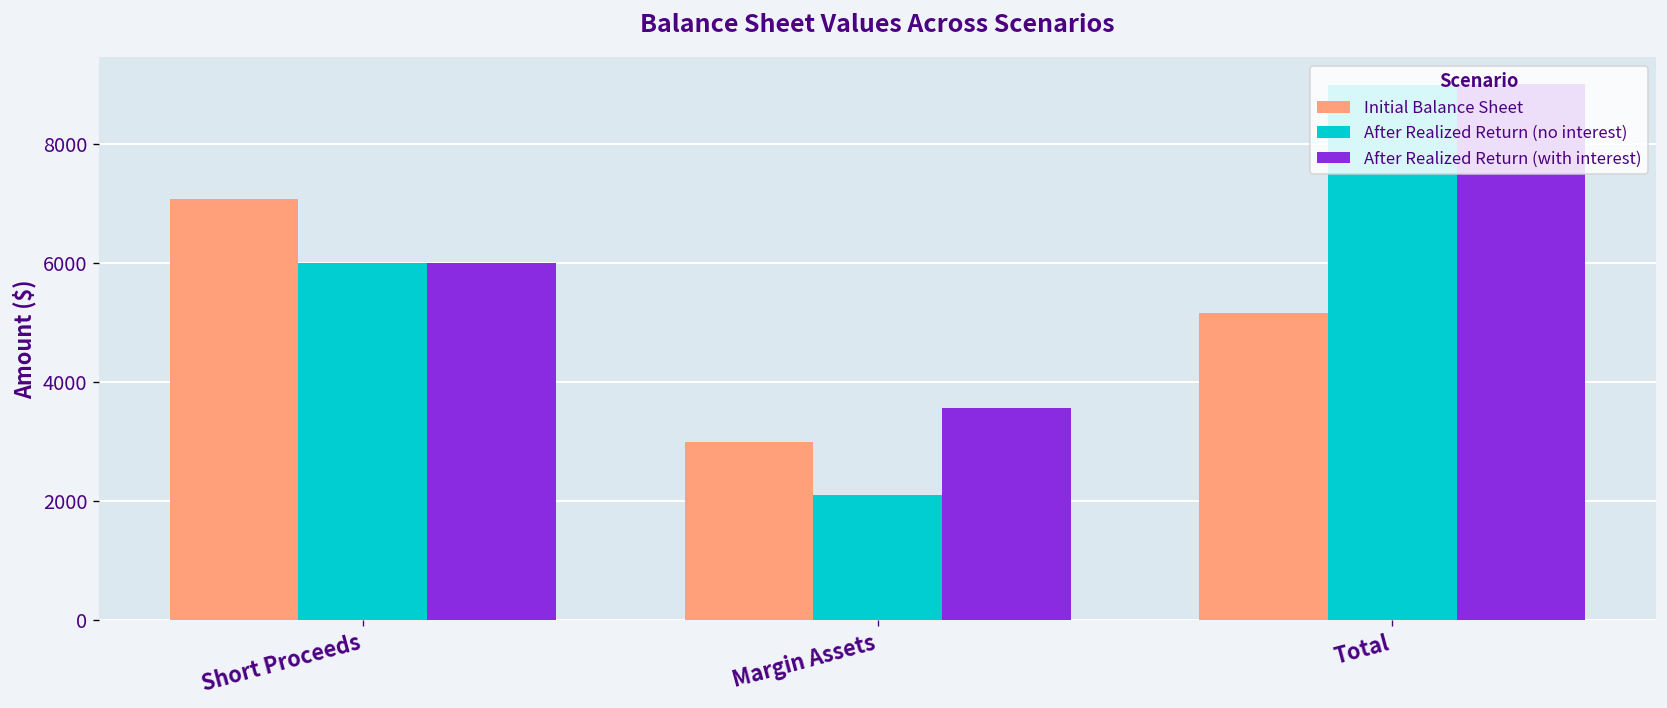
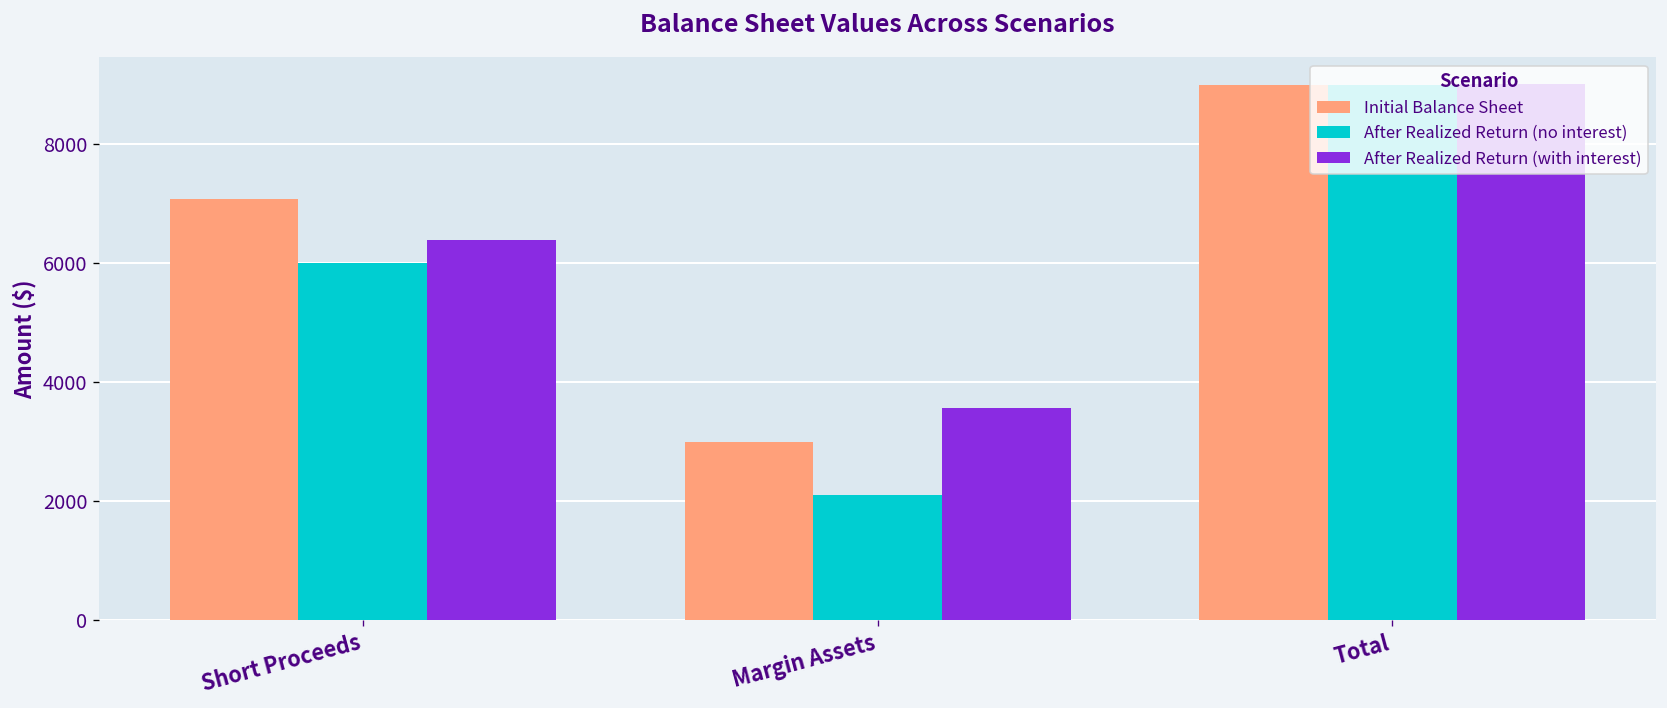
  {
    "Initial Balance Sheet": {
      "Short Proceeds": 7100,
      "Margin Assets": 3000,
-     "Total": 5200
+     "Total": 9000
    },
    "After Realized Return (no interest)": {
      "Short Proceeds": 6000,
      "Margin Assets": 2100
    },
    "After Realized Return (with interest)": {
-     "Short Proceeds": 6000,
+     "Short Proceeds": 6400,
      "Margin Assets": 3600
    }
  }
